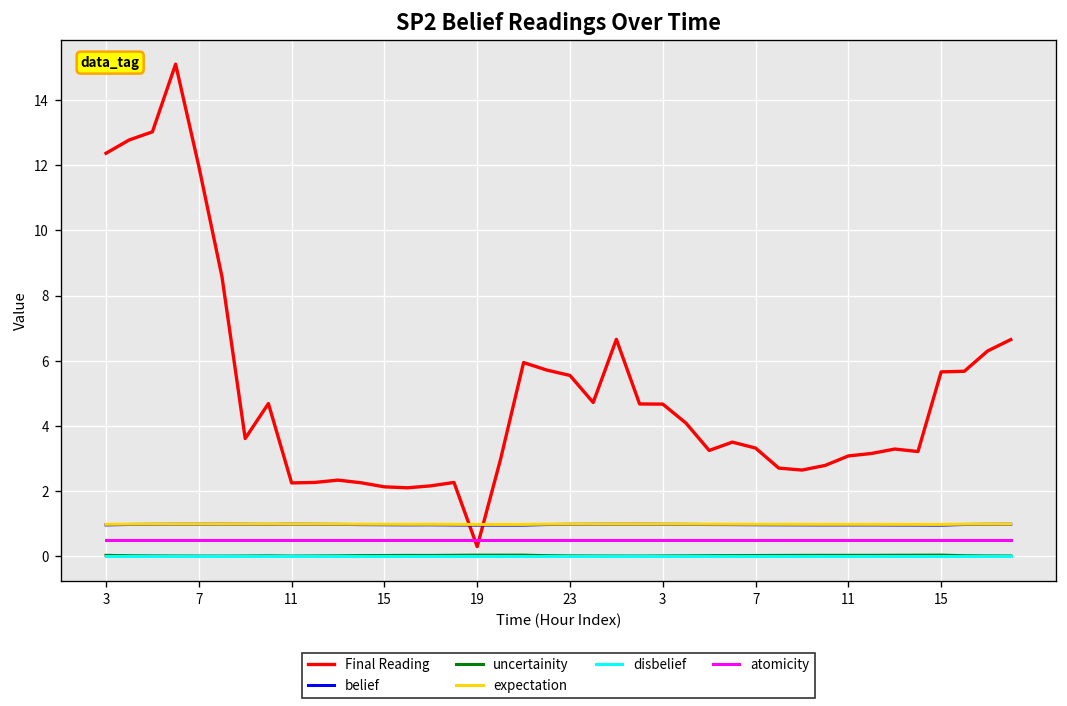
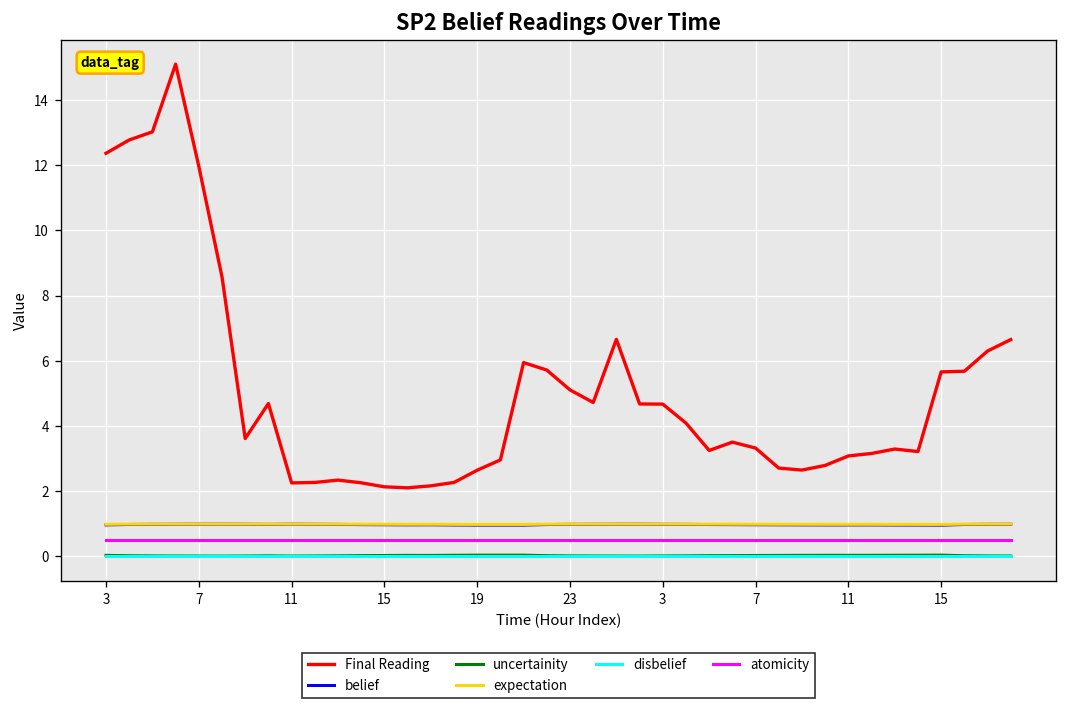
  {
    "Final Reading": {
-     "19": 0.3,
-     "23": 5.5
+     "19": 2.6,
+     "23": 5.1
    },
    "atomicity": {
      "19": 0.5,
      "23": 0.5
    }
  }
